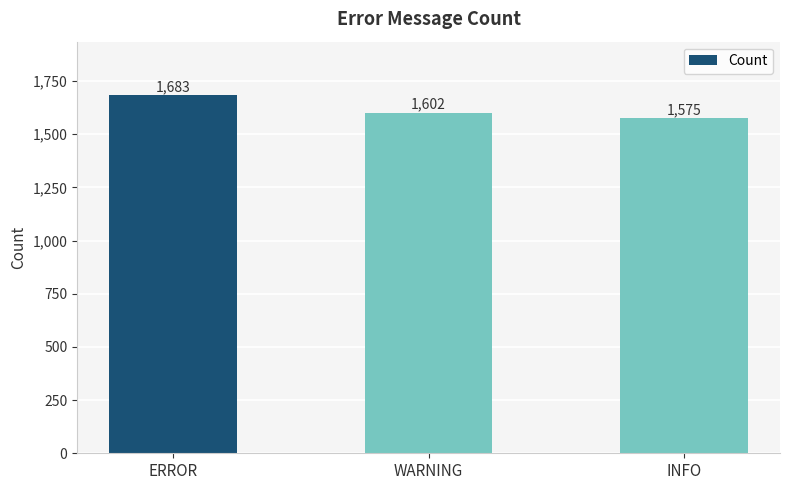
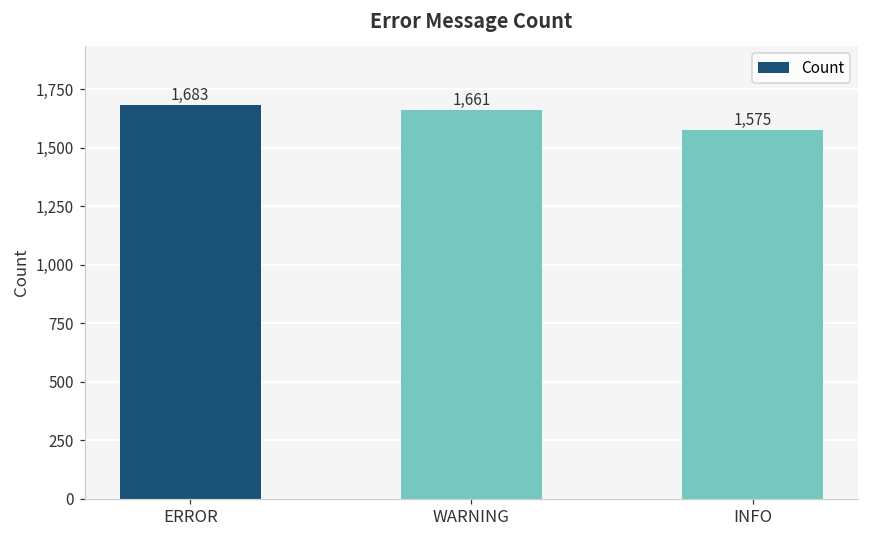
  {
    "ERROR": "1,683",
-   "WARNING": "1,602",
+   "WARNING": "1,661",
    "INFO": "1,575"
  }
